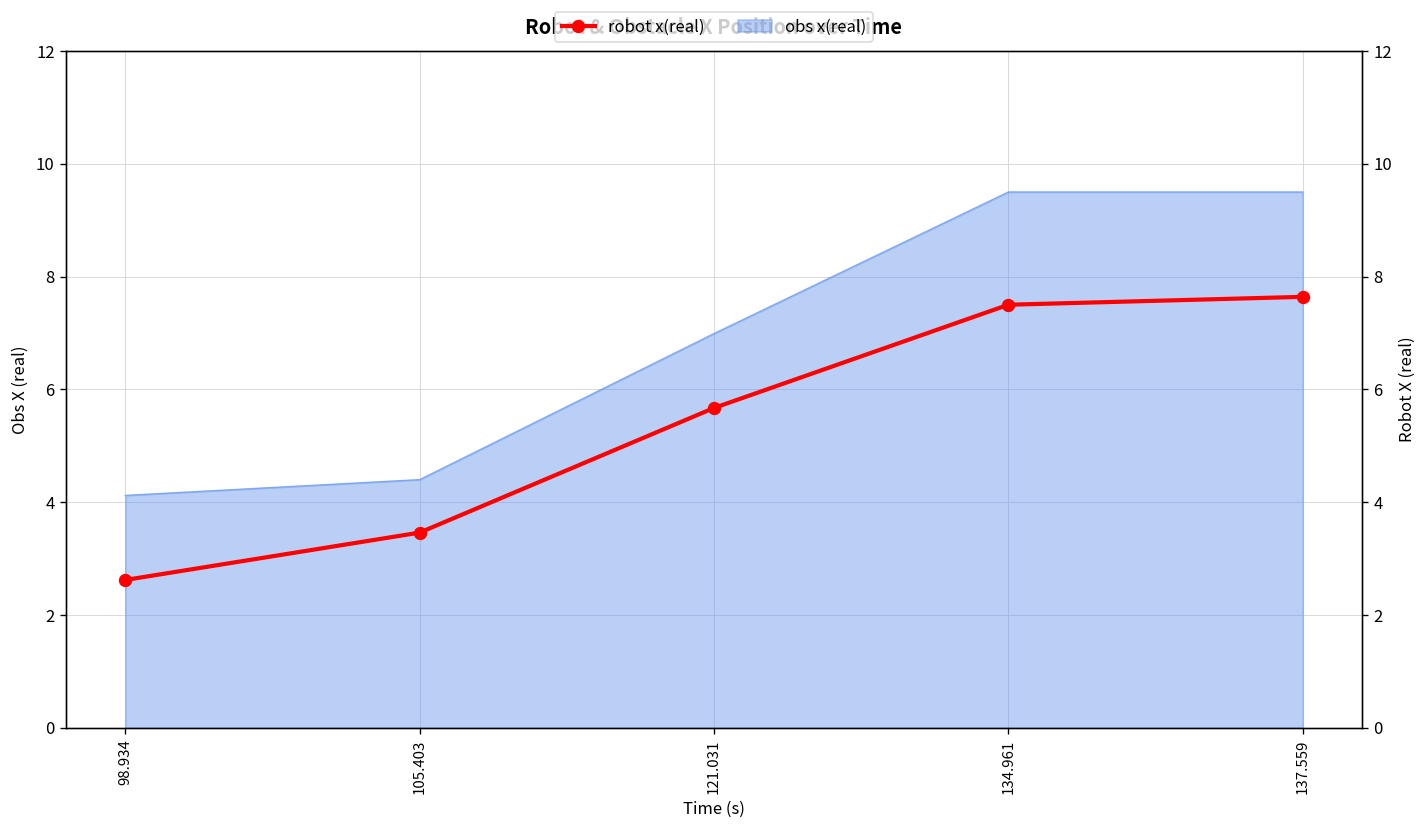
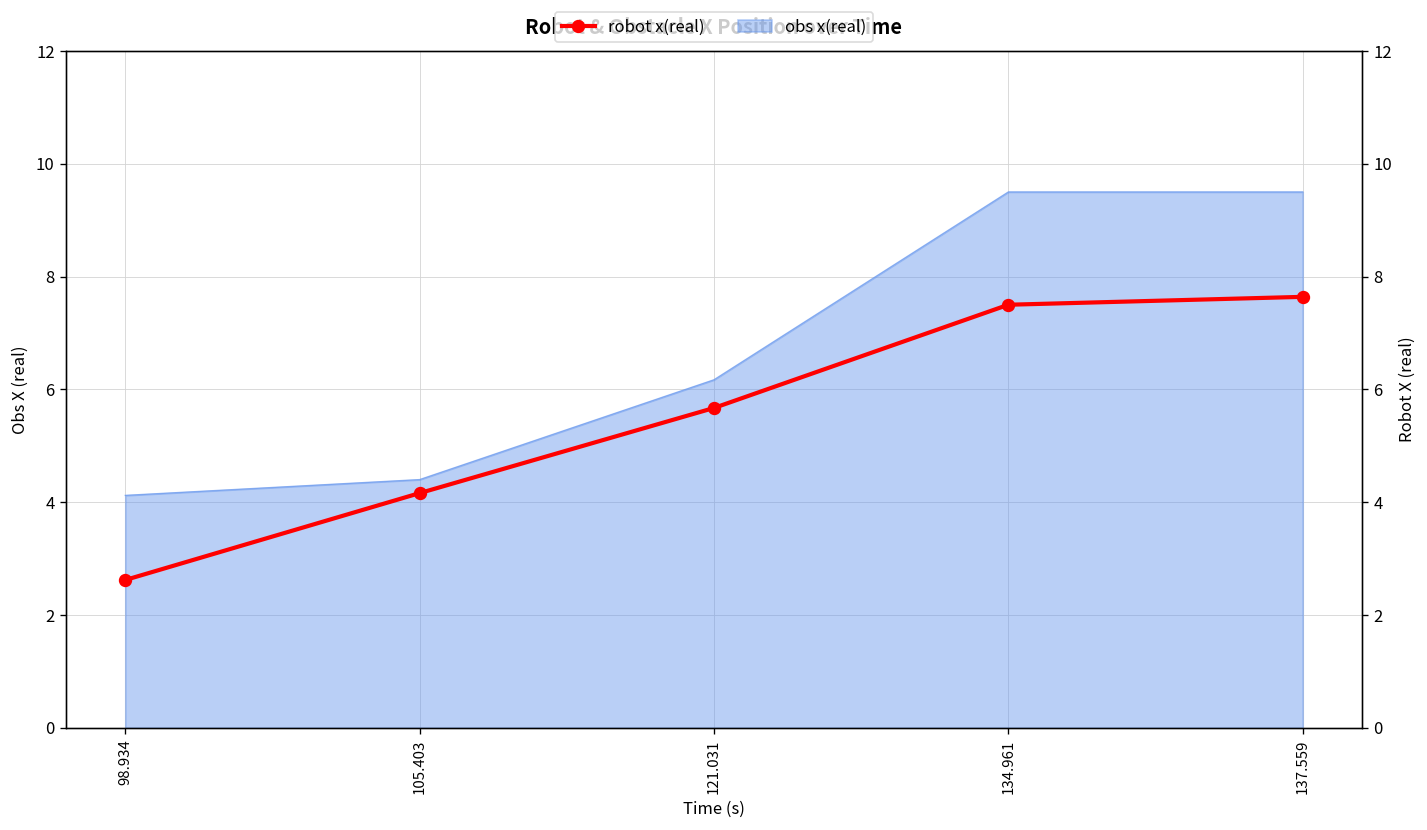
  {
    "obs x(real)": {
      "98.934": 4.1,
      "105.403": 4.4,
-     "121.031": 7.0,
+     "121.031": 6.2,
      "134.961": 9.5,
      "137.559": 9.5
    },
    "robot x(real)": {
      "98.934": 2.6,
-     "105.403": 3.5,
+     "105.403": 4.2,
      "121.031": 5.7,
      "134.961": 7.5,
      "137.559": 7.6
    }
  }
